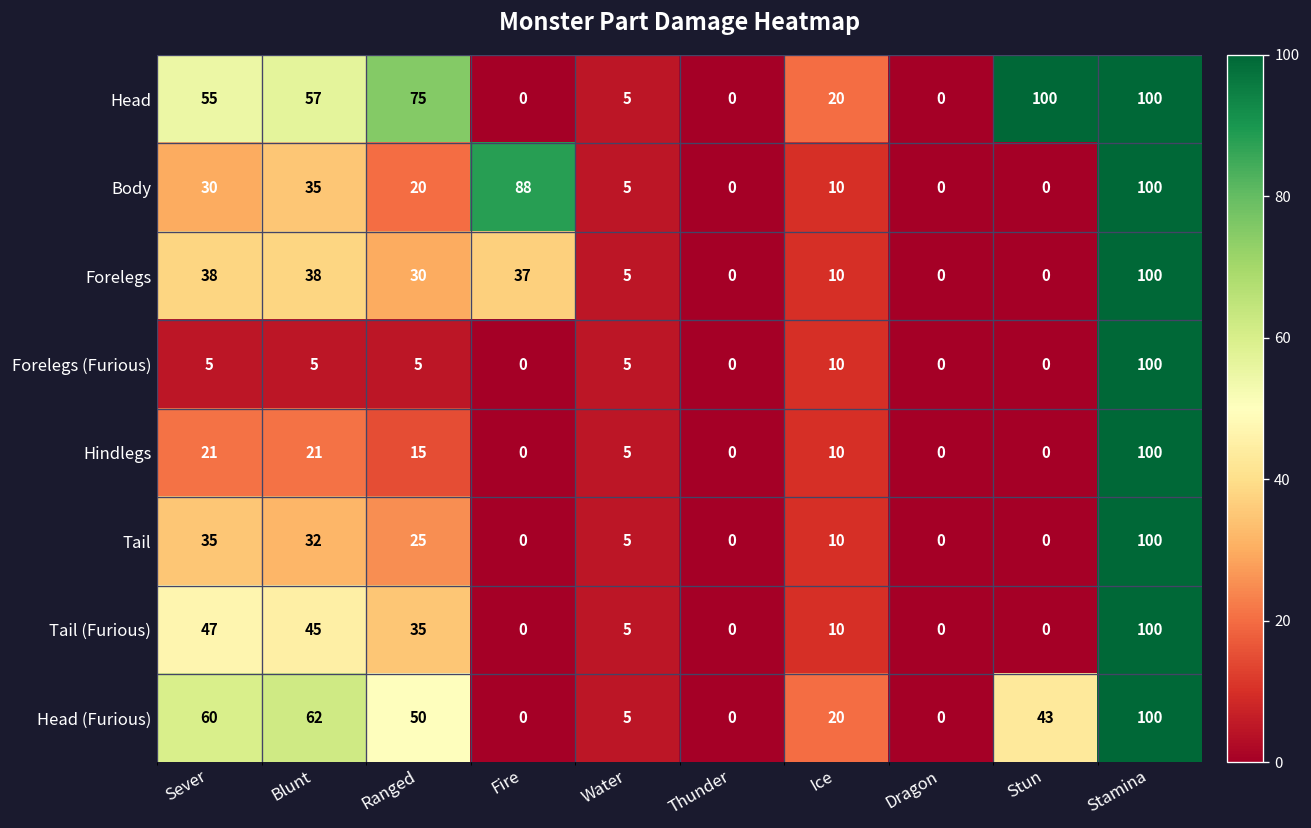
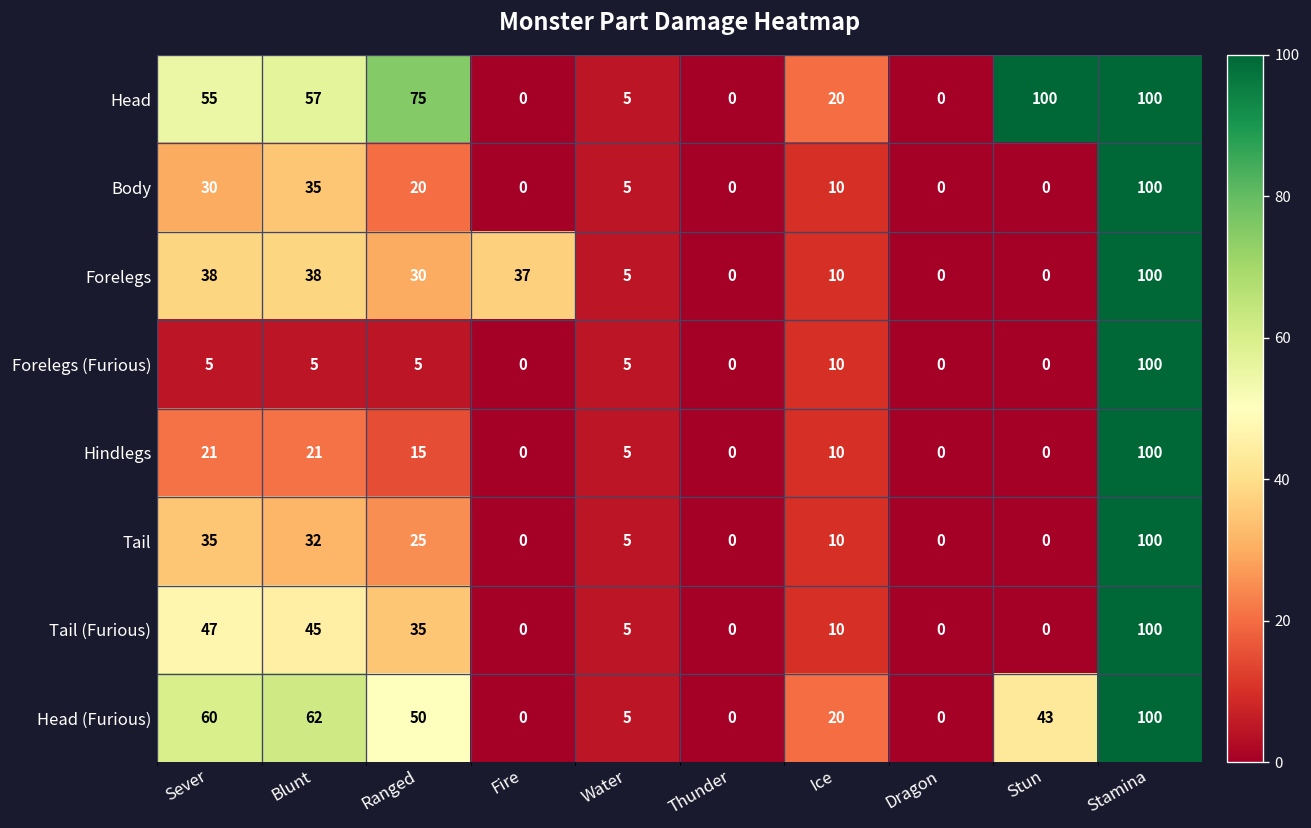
  {
    "Head": {
      "Sever": 55,
      "Blunt": 57,
      "Ranged": 75,
      "Fire": 0,
      "Water": 5,
      "Thunder": 0,
      "Ice": 20,
      "Dragon": 0,
      "Stun": 100,
      "Stamina": 100
    },
    "Body": {
      "Sever": 30,
      "Blunt": 35,
      "Ranged": 20,
-     "Fire": 88,
+     "Fire": 0,
      "Water": 5,
      "Thunder": 0,
      "Ice": 10,
      "Dragon": 0,
      "Stun": 0,
      "Stamina": 100
    },
    "Forelegs": {
      "Sever": 38,
      "Blunt": 38,
      "Ranged": 30,
      "Fire": 37,
      "Water": 5,
      "Thunder": 0,
      "Ice": 10,
      "Dragon": 0,
      "Stun": 0,
      "Stamina": 100
    },
    "Forelegs (Furious)": {
      "Sever": 5,
      "Blunt": 5,
      "Ranged": 5,
      "Fire": 0,
      "Water": 5,
      "Thunder": 0,
      "Ice": 10,
      "Dragon": 0,
      "Stun": 0,
      "Stamina": 100
    },
    "Hindlegs": {
      "Sever": 21,
      "Blunt": 21,
      "Ranged": 15,
      "Fire": 0,
      "Water": 5,
      "Thunder": 0,
      "Ice": 10,
      "Dragon": 0,
      "Stun": 0,
      "Stamina": 100
    },
    "Tail": {
      "Sever": 35,
      "Blunt": 32,
      "Ranged": 25,
      "Fire": 0,
      "Water": 5,
      "Thunder": 0,
      "Ice": 10,
      "Dragon": 0,
      "Stun": 0,
      "Stamina": 100
    },
    "Tail (Furious)": {
      "Sever": 47,
      "Blunt": 45,
      "Ranged": 35,
      "Fire": 0,
      "Water": 5,
      "Thunder": 0,
      "Ice": 10,
      "Dragon": 0,
      "Stun": 0,
      "Stamina": 100
    },
    "Head (Furious)": {
      "Sever": 60,
      "Blunt": 62,
      "Ranged": 50,
      "Fire": 0,
      "Water": 5,
      "Thunder": 0,
      "Ice": 20,
      "Dragon": 0,
      "Stun": 43,
      "Stamina": 100
    }
  }
